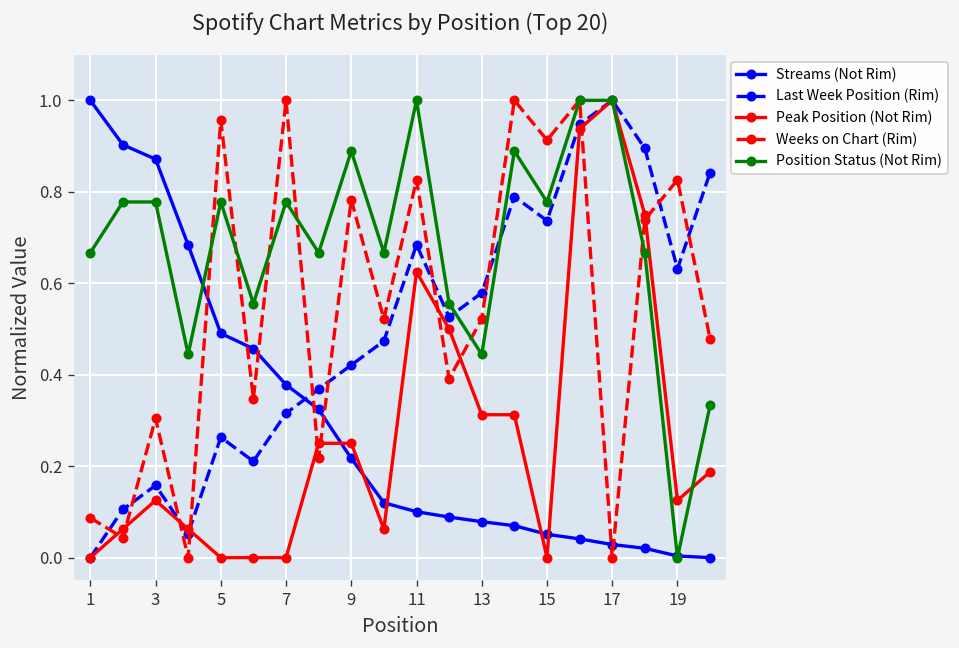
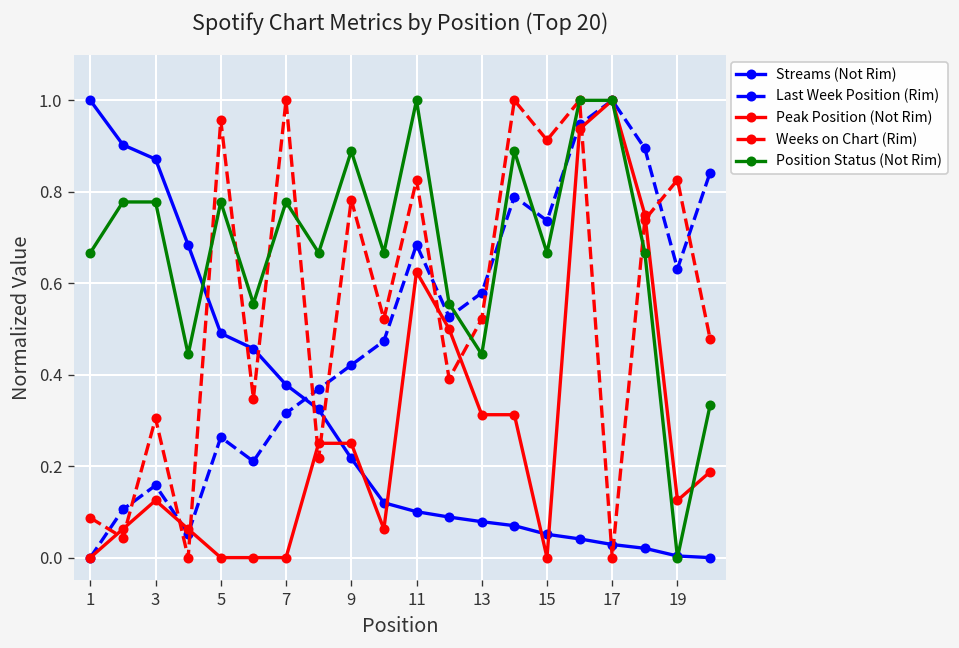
  {
    "Position Status (Not Rim)": {
      "1": 0.67,
      "3": 0.78,
      "5": 0.78,
      "7": 0.78,
      "9": 0.89,
      "11": 1.00,
      "13": 0.44,
-     "15": 0.78
+     "15": 0.67
    }
  }
